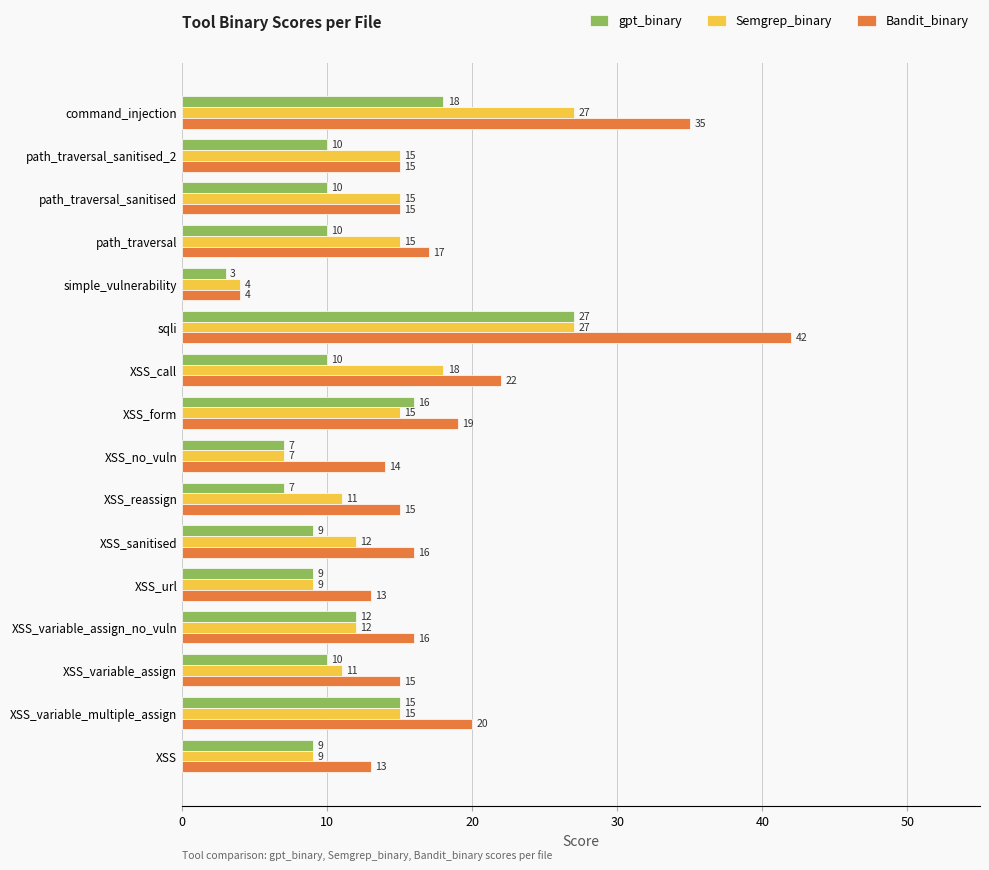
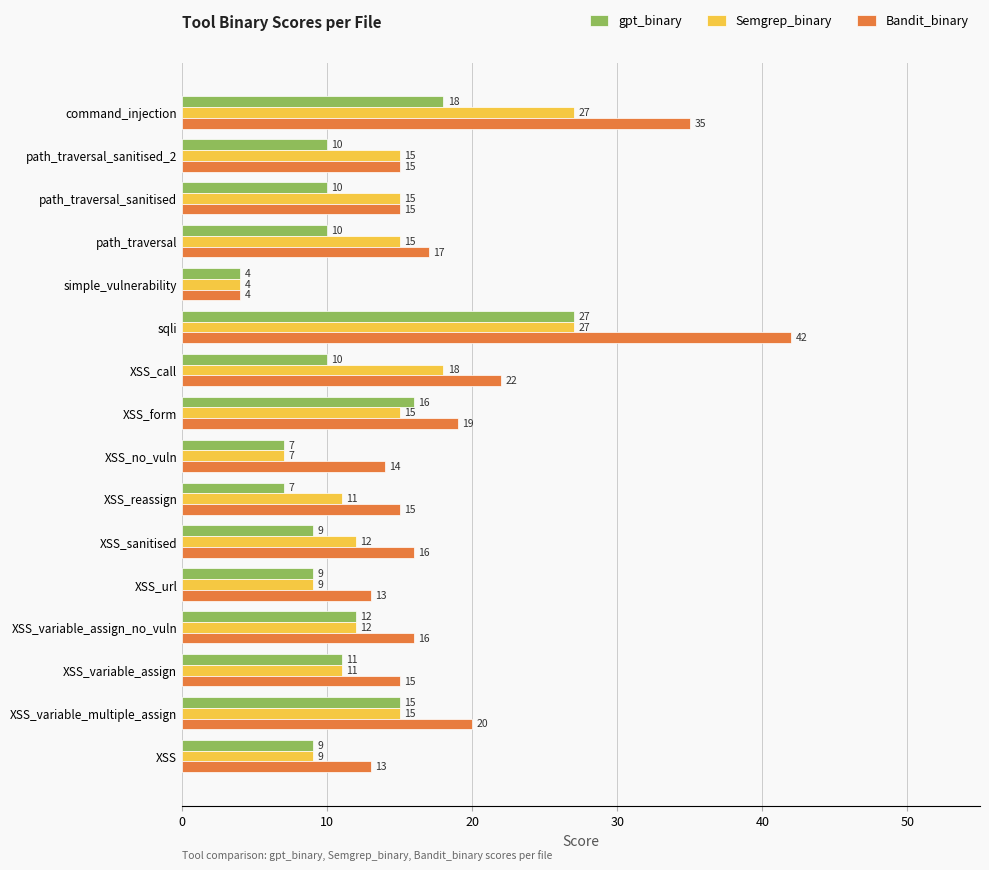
  {
    "gpt_binary": {
      "command_injection": 18,
      "path_traversal_sanitised_2": 10,
      "path_traversal_sanitised": 10,
      "path_traversal": 10,
-     "simple_vulnerability": 3,
+     "simple_vulnerability": 4,
      "sqli": 27,
      "XSS_call": 10,
      "XSS_form": 16,
      "XSS_no_vuln": 7,
      "XSS_reassign": 7,
      "XSS_sanitised": 9,
      "XSS_url": 9,
      "XSS_variable_assign_no_vuln": 12,
-     "XSS_variable_assign": 10,
+     "XSS_variable_assign": 11,
      "XSS_variable_multiple_assign": 15,
      "XSS": 9
    },
    "Semgrep_binary": {
      "command_injection": 27,
      "path_traversal_sanitised_2": 15,
      "path_traversal_sanitised": 15,
      "path_traversal": 15,
      "simple_vulnerability": 4,
      "sqli": 27,
      "XSS_call": 18,
      "XSS_form": 15,
      "XSS_no_vuln": 7,
      "XSS_reassign": 11,
      "XSS_sanitised": 12,
      "XSS_url": 9,
      "XSS_variable_assign_no_vuln": 12,
      "XSS_variable_assign": 11,
      "XSS_variable_multiple_assign": 15,
      "XSS": 9
    },
    "Bandit_binary": {
      "command_injection": 35,
      "path_traversal_sanitised_2": 15,
      "path_traversal_sanitised": 15,
      "path_traversal": 17,
      "simple_vulnerability": 4,
      "sqli": 42,
      "XSS_call": 22,
      "XSS_form": 19,
      "XSS_no_vuln": 14,
      "XSS_reassign": 15,
      "XSS_sanitised": 16,
      "XSS_url": 13,
      "XSS_variable_assign_no_vuln": 16,
      "XSS_variable_assign": 15,
      "XSS_variable_multiple_assign": 20,
      "XSS": 13
    }
  }
